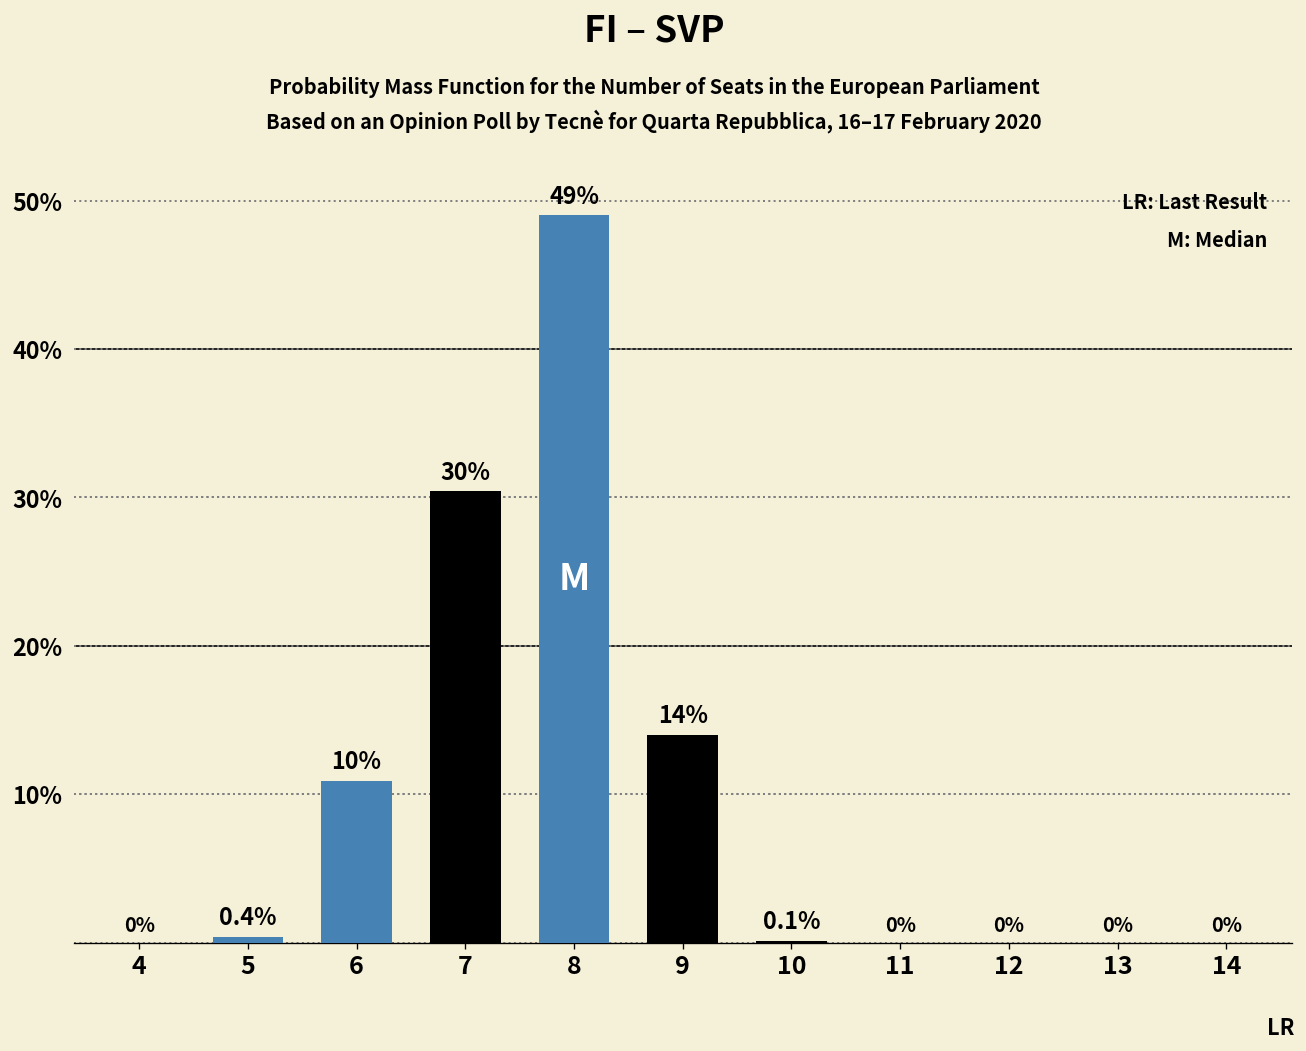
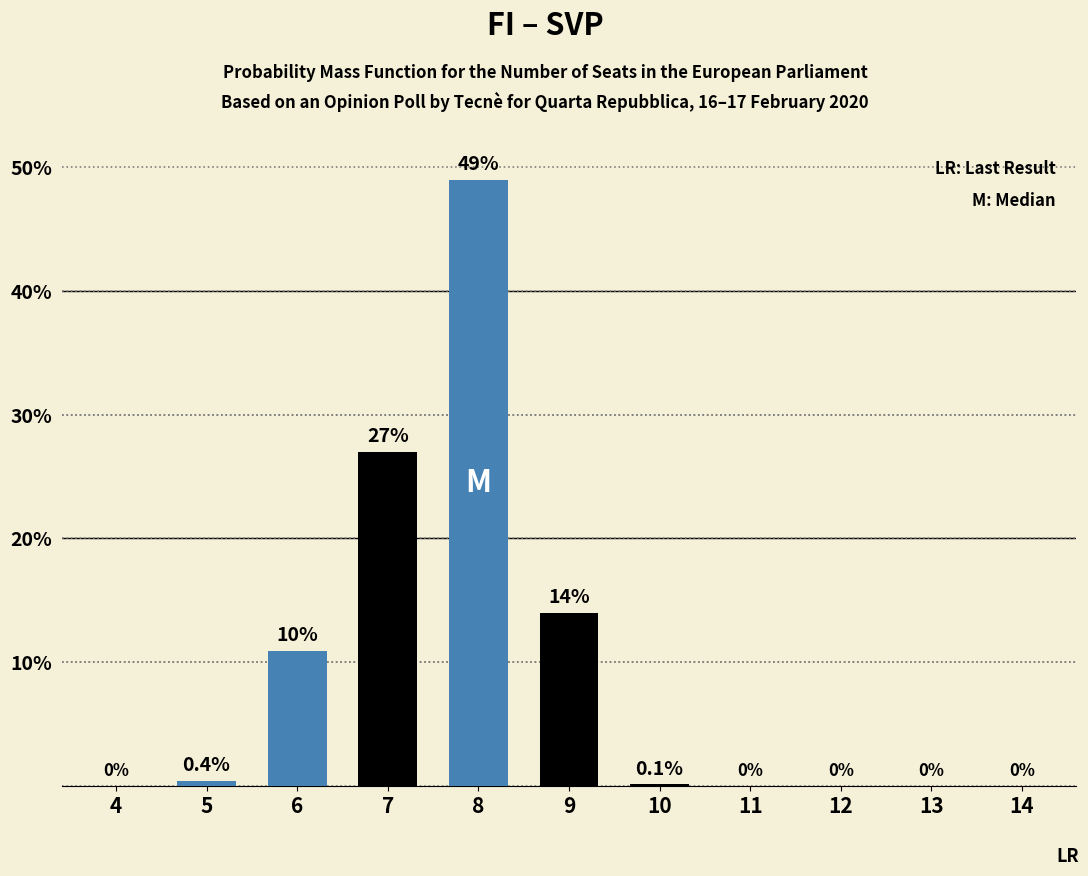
  {
    "4": "0%",
    "5": "0.4%",
-   "7": "30%",
+   "7": "27%",
    "8": "49%",
    "9": "14%",
    "10": "0.1%",
    "11": "0%",
    "12": "0%",
    "13": "0%",
    "14": "0%"
  }
